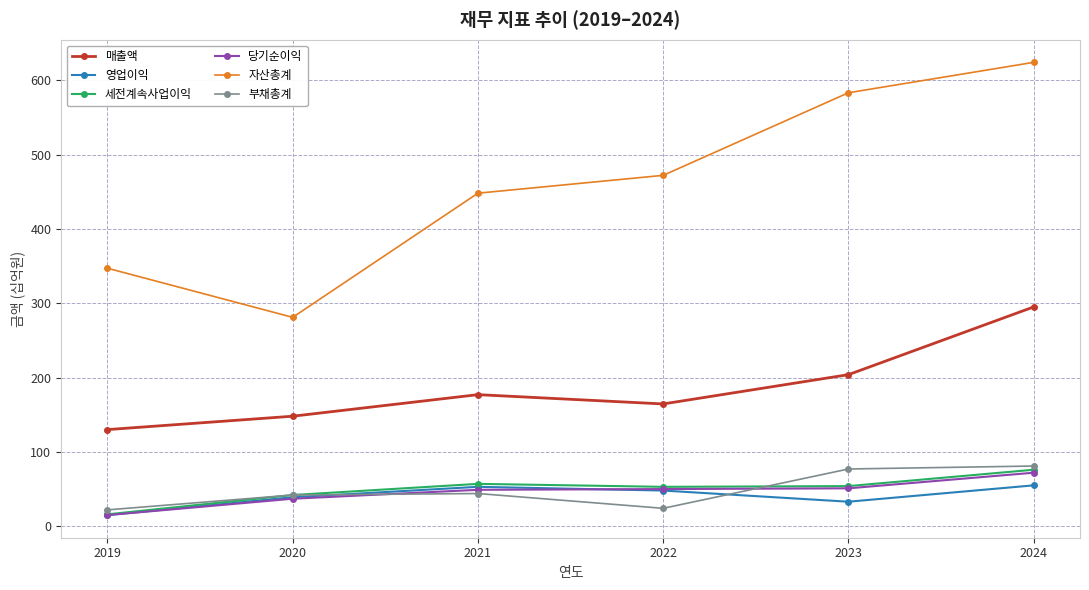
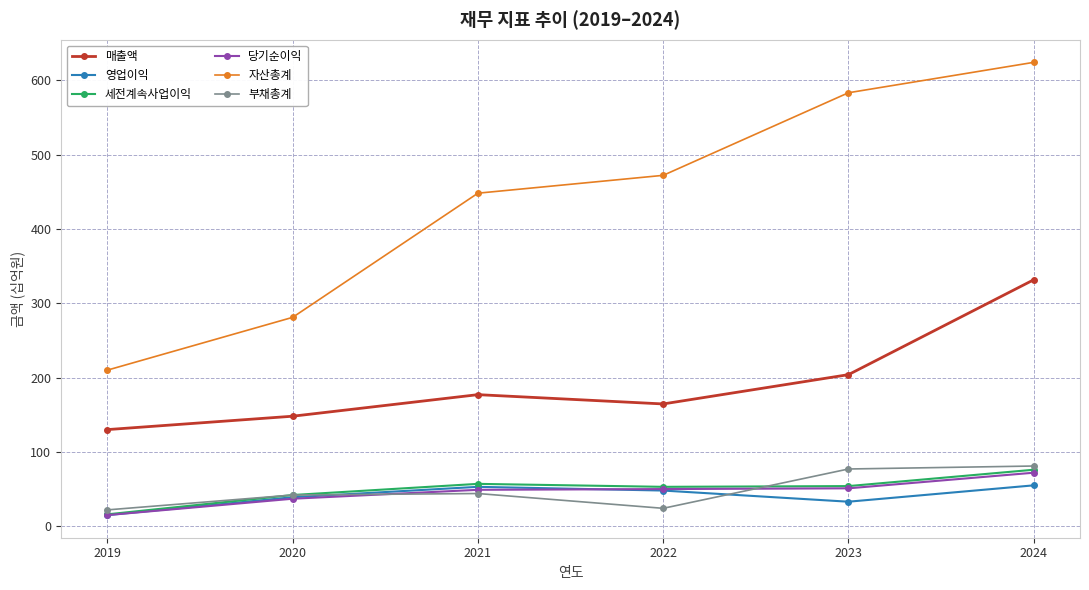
  {
    "매출액": {
      "2019": 130,
      "2020": 150,
      "2021": 180,
      "2022": 160,
      "2023": 200,
-     "2024": 300
+     "2024": 330
    },
    "영업이익": {
      "2021": 50,
      "2023": 30,
      "2024": 60
    },
    "세전계속사업이익": {
      "2021": 60,
      "2024": 80
    },
    "당기순이익": {
      "2021": 50,
      "2024": 70
    },
    "자산총계": {
-     "2019": 350,
+     "2019": 210,
      "2020": 280,
      "2021": 450,
      "2022": 470,
      "2023": 580,
      "2024": 620
    },
    "부채총계": {
      "2019": 20,
      "2021": 40,
      "2022": 20,
      "2023": 80,
      "2024": 80
    }
  }
